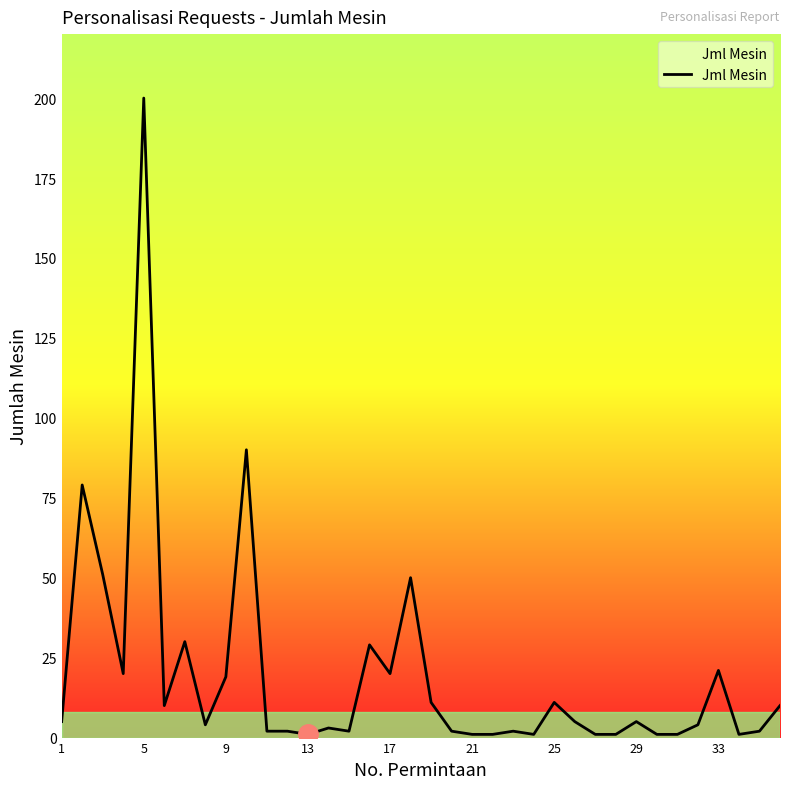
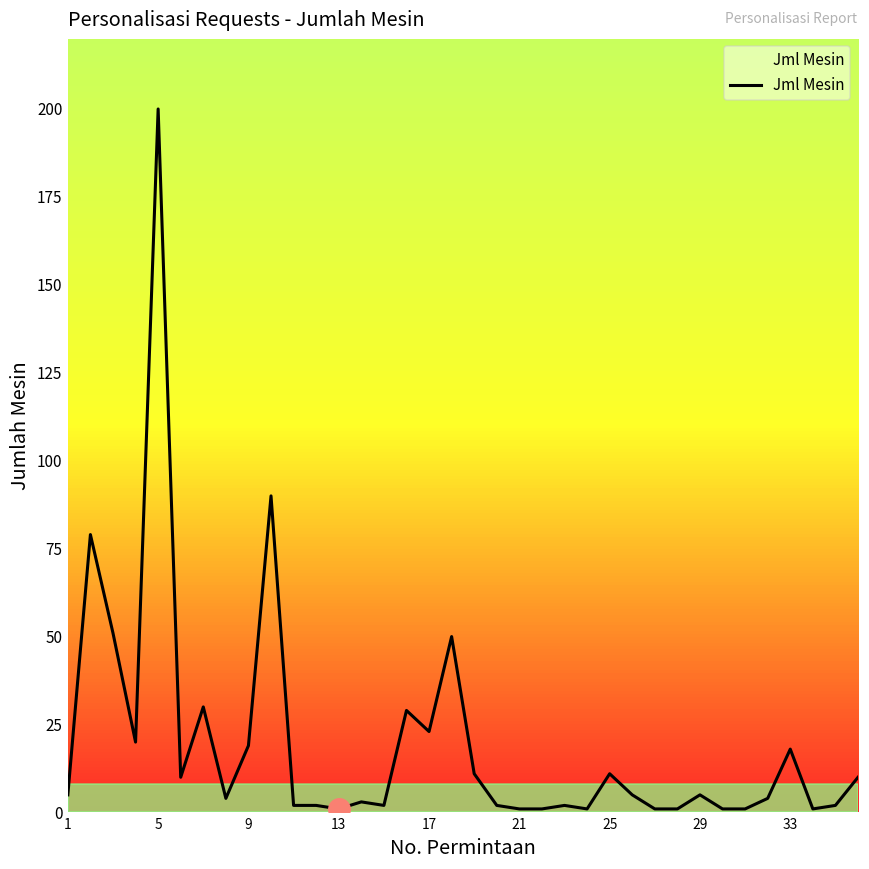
  {
    "Jml Mesin": {
      "5": 200,
      "9": 19,
-     "17": 20,
+     "17": 23,
      "25": 11,
-     "33": 21
+     "33": 18
    }
  }
